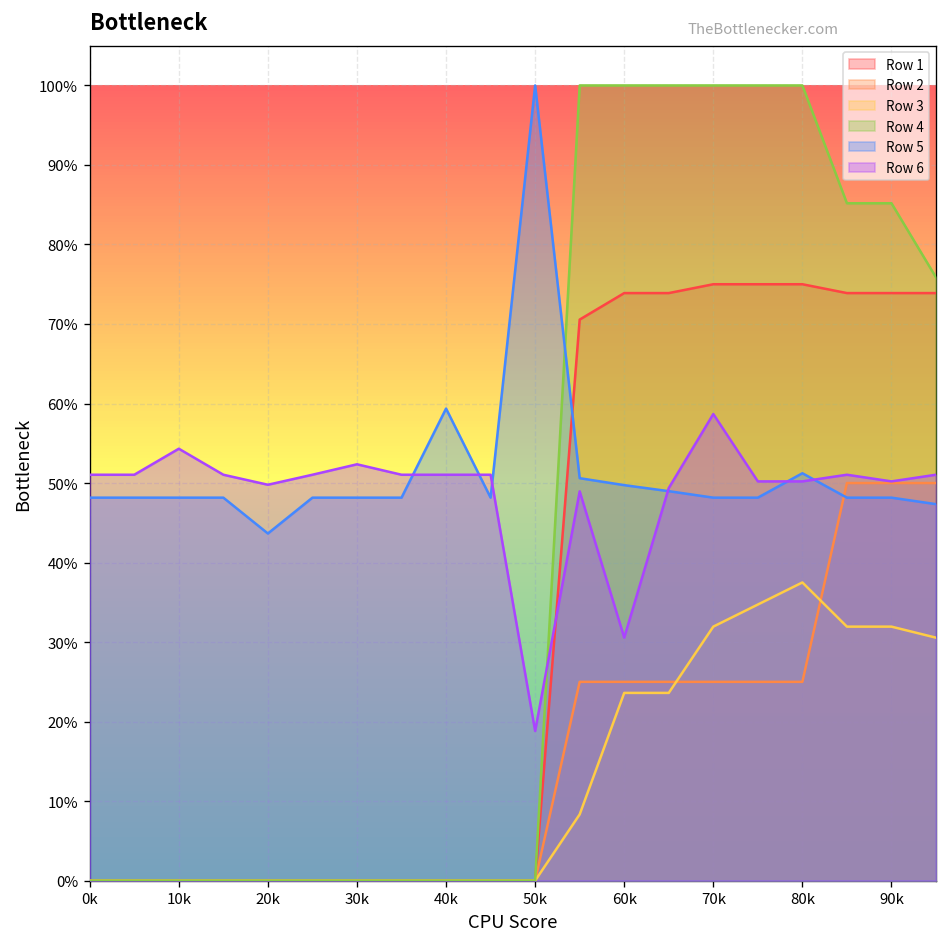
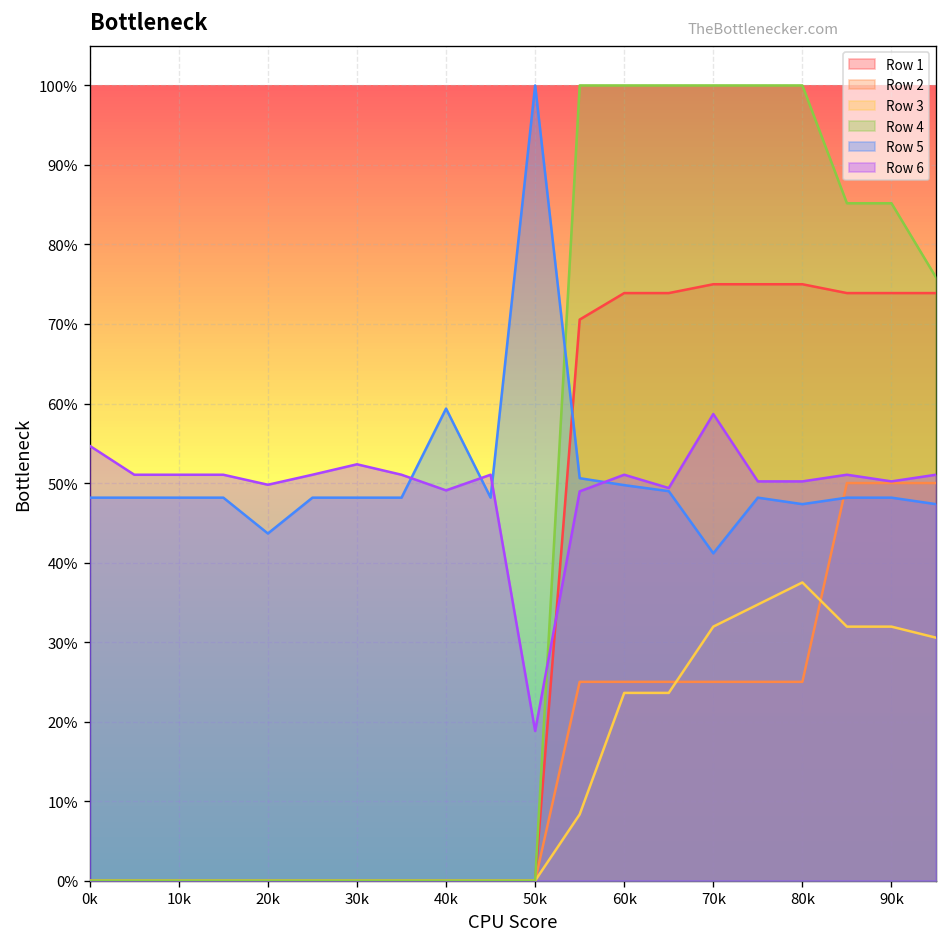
  {
    "Row 4": {
      "60k": "100%",
      "70k": "100%",
      "80k": "100%",
      "90k": "85%"
    },
    "Row 5": {
      "0k": "48%",
      "10k": "48%",
      "20k": "44%",
      "30k": "48%",
      "40k": "59%",
      "50k": "100%",
      "60k": "50%",
-     "70k": "48%",
-     "80k": "51%",
+     "70k": "41%",
+     "80k": "47%",
      "90k": "48%"
    },
    "Row 6": {
-     "0k": "51%",
-     "10k": "54%",
+     "0k": "55%",
+     "10k": "51%",
      "20k": "50%",
      "30k": "52%",
-     "40k": "51%",
+     "40k": "49%",
      "50k": "19%",
-     "60k": "31%",
+     "60k": "51%",
      "70k": "59%",
      "80k": "50%"
    }
  }
